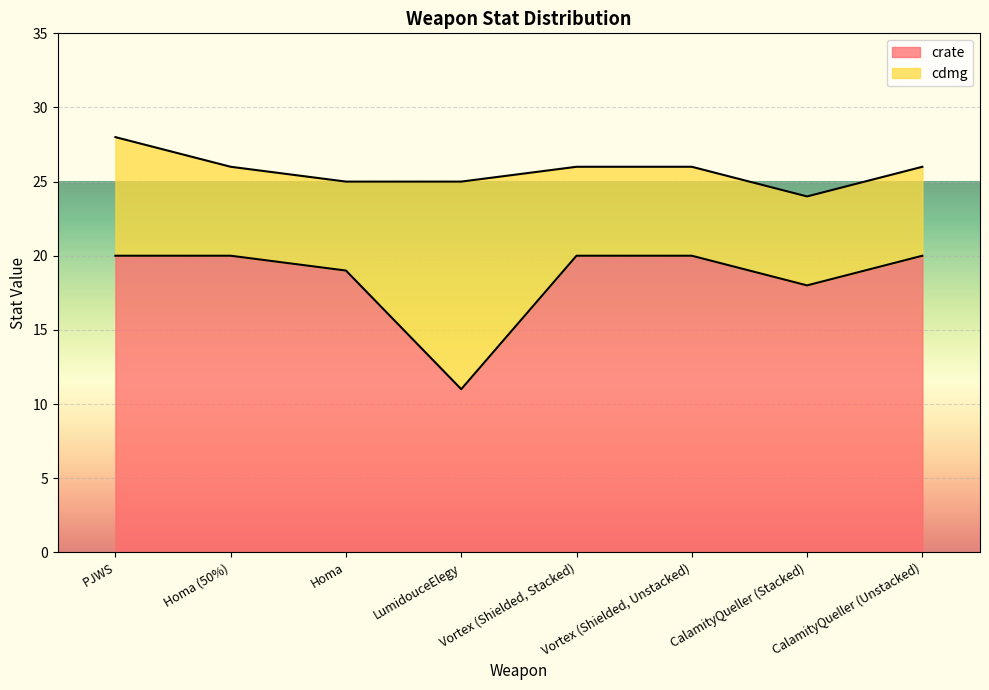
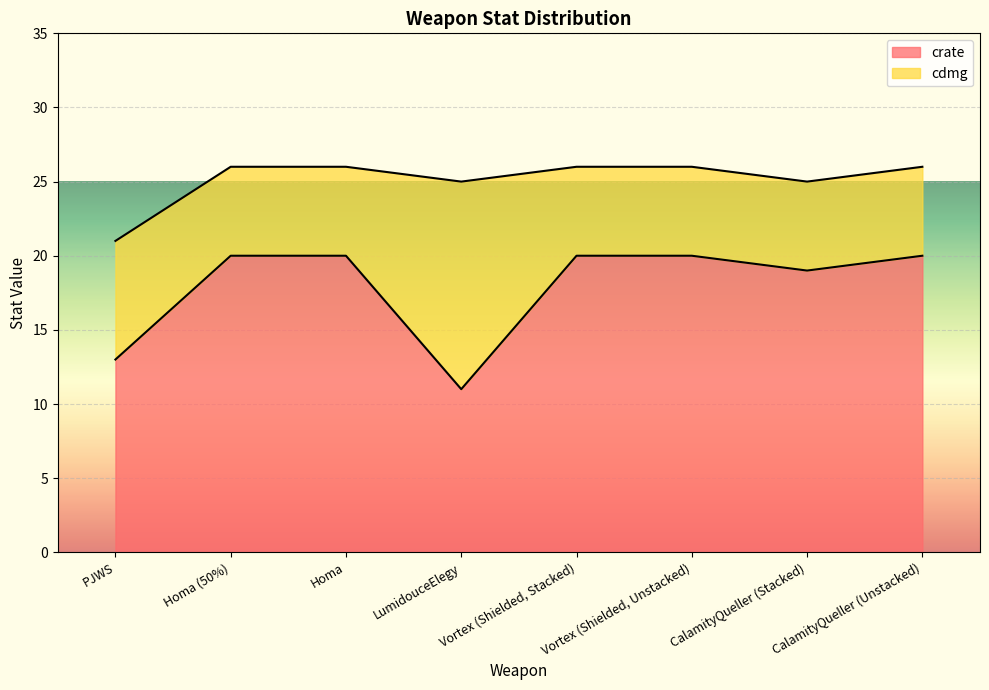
  {
    "crate": {
-     "PJWS": 20,
+     "PJWS": 13,
      "Homa (50%)": 20,
-     "Homa": 19,
+     "Homa": 20,
      "LumidouceElegy": 11,
      "Vortex (Shielded, Stacked)": 20,
      "Vortex (Shielded, Unstacked)": 20,
-     "CalamityQueller (Stacked)": 18,
+     "CalamityQueller (Stacked)": 19,
      "CalamityQueller (Unstacked)": 20
    },
    "cdmg": {
      "PJWS": 8,
      "Homa (50%)": 6,
      "Homa": 6,
      "LumidouceElegy": 14,
      "Vortex (Shielded, Stacked)": 6,
      "Vortex (Shielded, Unstacked)": 6,
      "CalamityQueller (Stacked)": 6,
      "CalamityQueller (Unstacked)": 6
    }
  }
